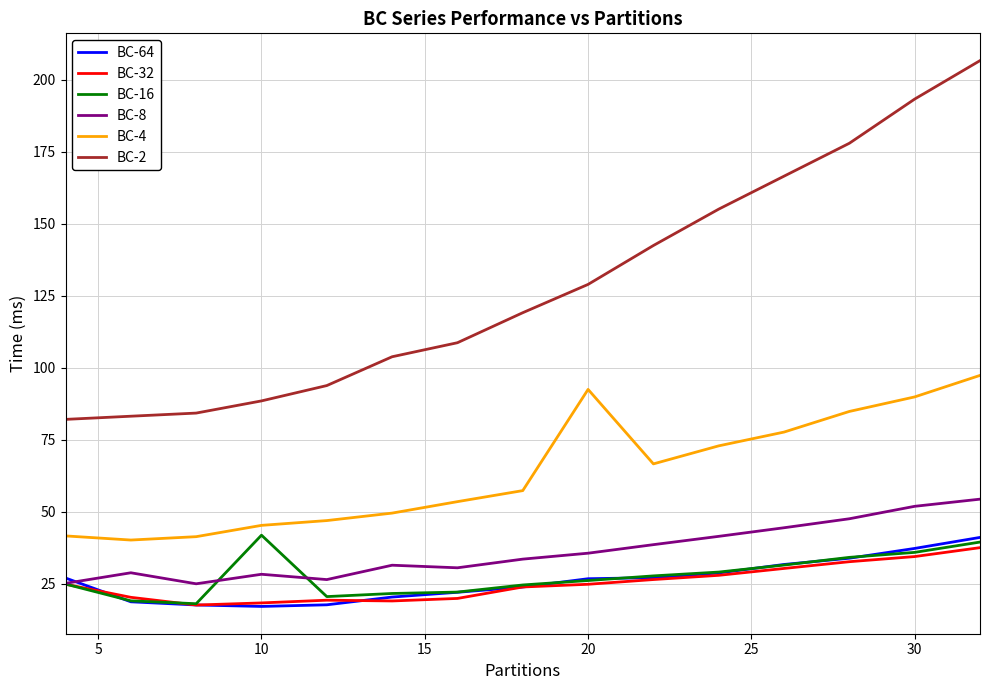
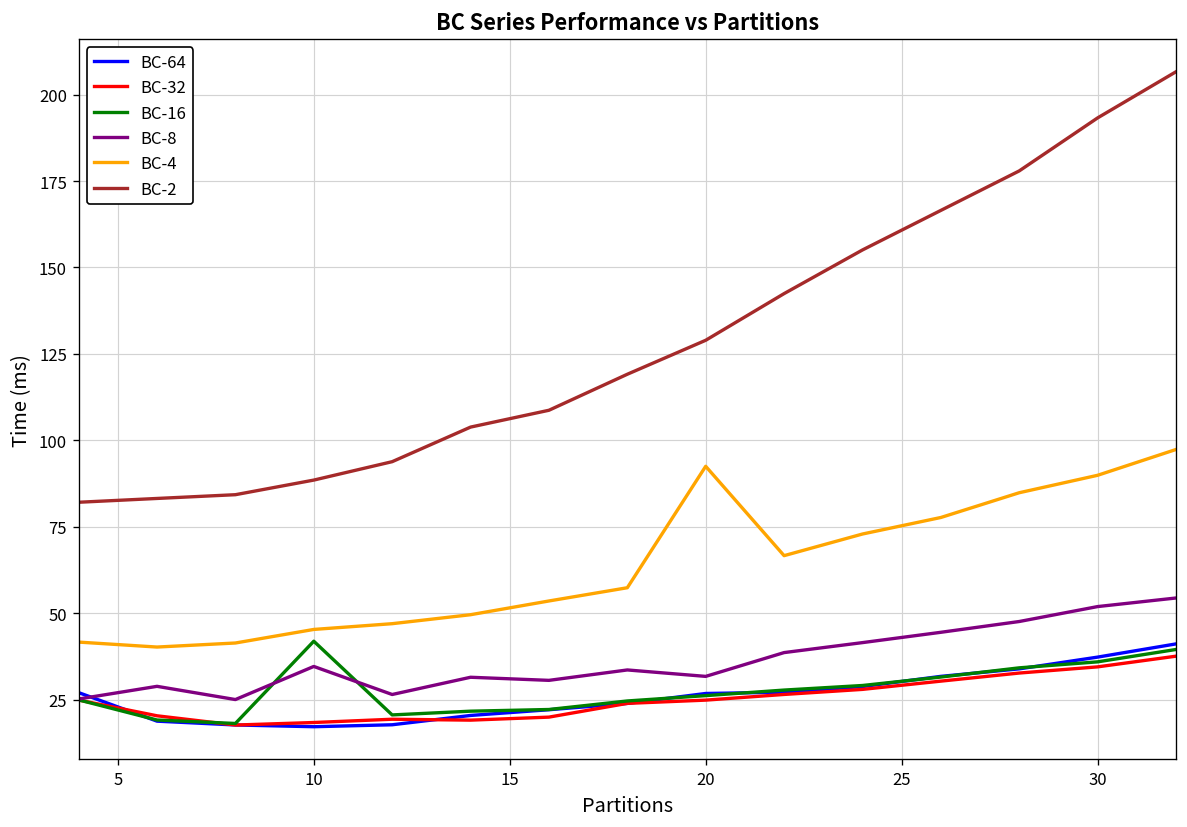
  {
    "BC-64": {
      "10": 17,
      "30": 37
    },
    "BC-32": {
      "10": 18,
      "20": 25,
      "30": 34
    },
    "BC-16": {
      "10": 42,
      "30": 36
    },
    "BC-8": {
-     "10": 28,
-     "20": 36,
+     "10": 35,
+     "20": 32,
      "30": 52
    },
    "BC-4": {
      "10": 45,
      "20": 92,
      "30": 90
    },
    "BC-2": {
      "10": 88,
      "20": 129,
      "30": 193
    }
  }
